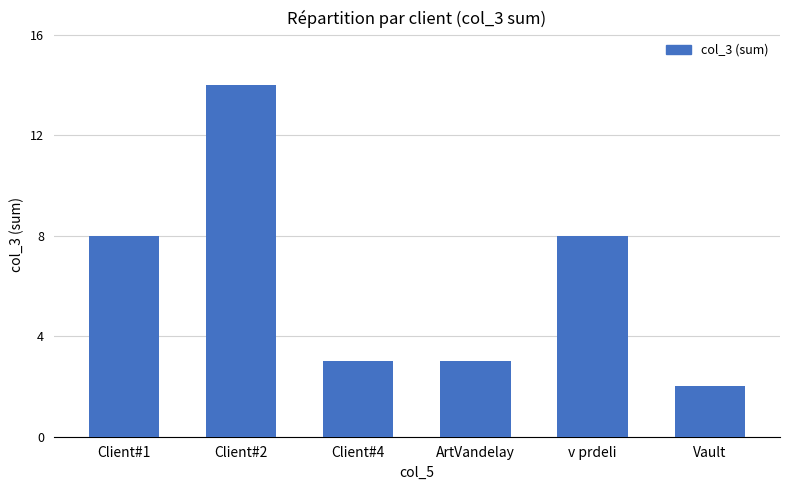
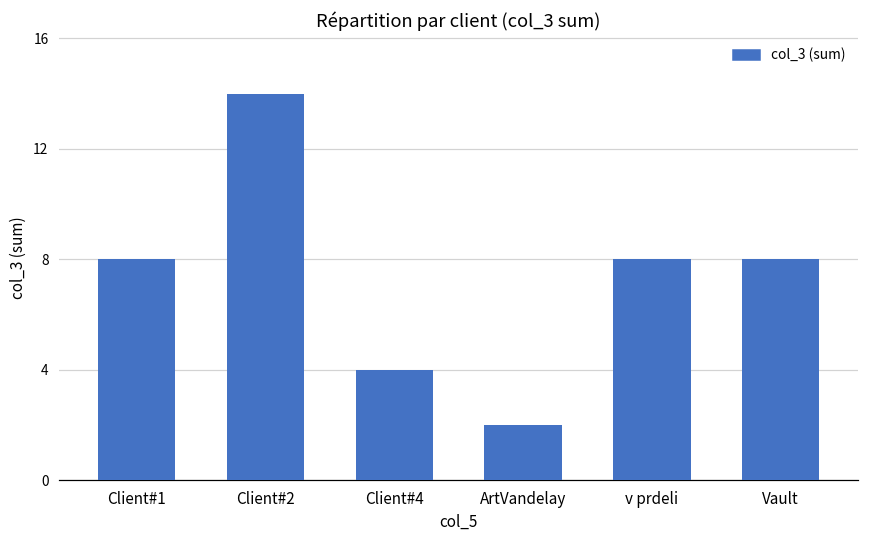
  {
    "Client#1": 8,
    "Client#2": 14,
-   "Client#4": 3,
-   "ArtVandelay": 3,
+   "Client#4": 4,
+   "ArtVandelay": 2,
    "v prdeli": 8,
-   "Vault": 2
+   "Vault": 8
  }
